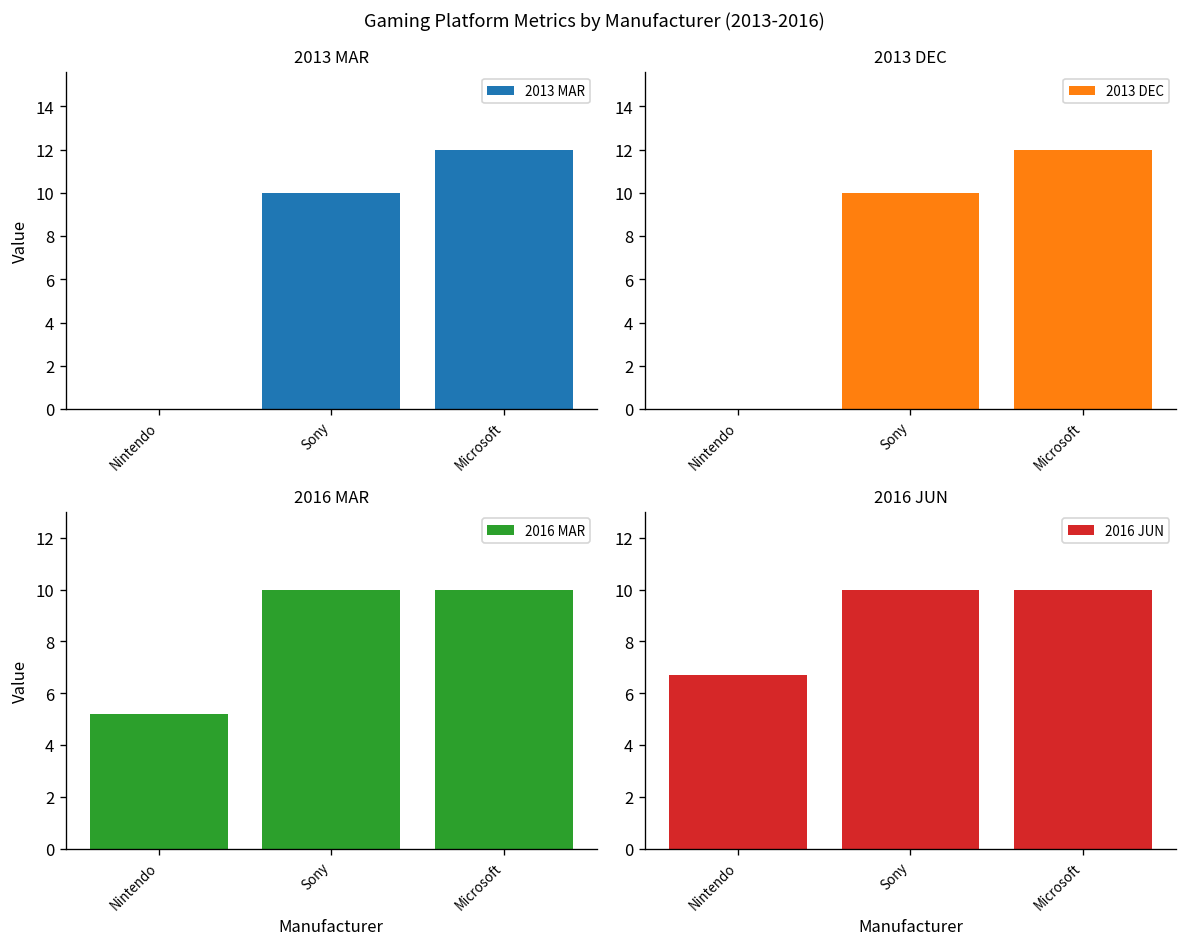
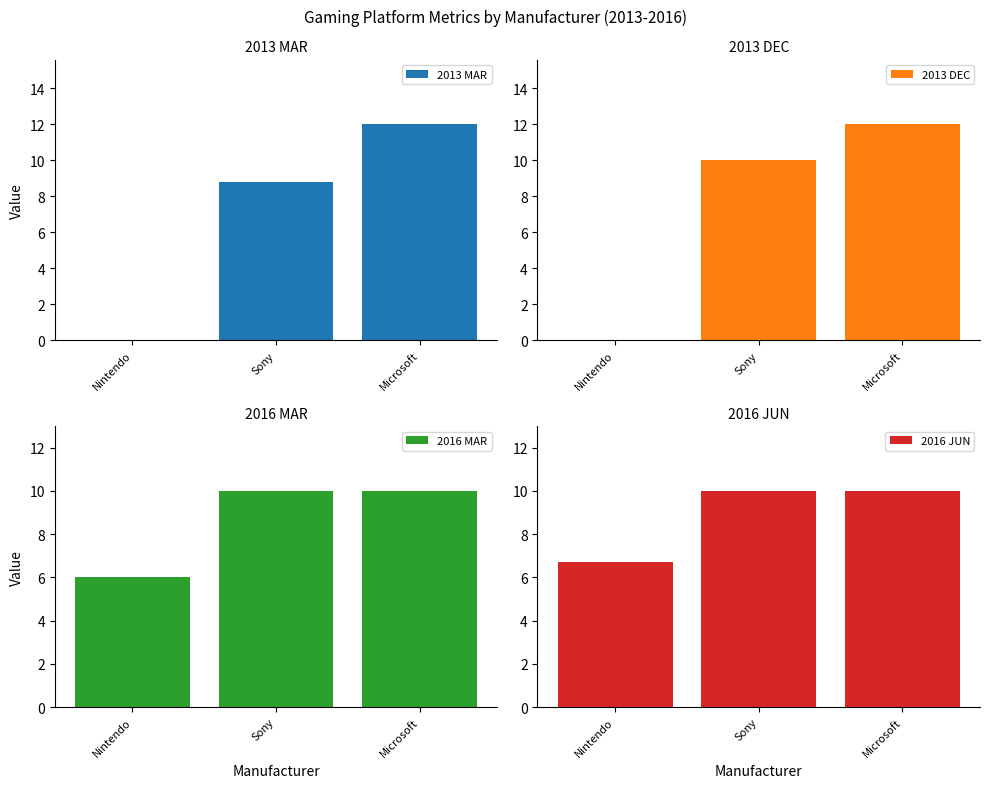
  {
    "2013 MAR": {
      "Nintendo": 0.0,
-     "Sony": 10.0,
+     "Sony": 8.8,
      "Microsoft": 12.0
    },
    "2013 DEC": {
      "Nintendo": 0.0,
      "Sony": 10.0,
      "Microsoft": 12.0
    },
    "2016 MAR": {
-     "Nintendo": 5.2,
+     "Nintendo": 6.0,
      "Sony": 10.0,
      "Microsoft": 10.0
    },
    "2016 JUN": {
      "Nintendo": 6.7,
      "Sony": 10.0,
      "Microsoft": 10.0
    }
  }
